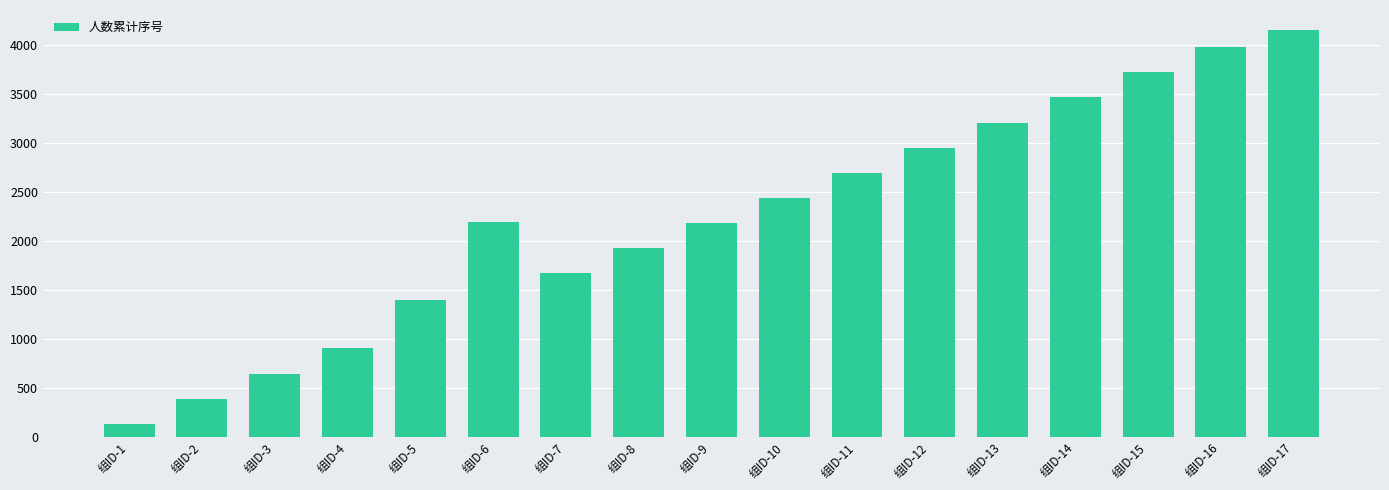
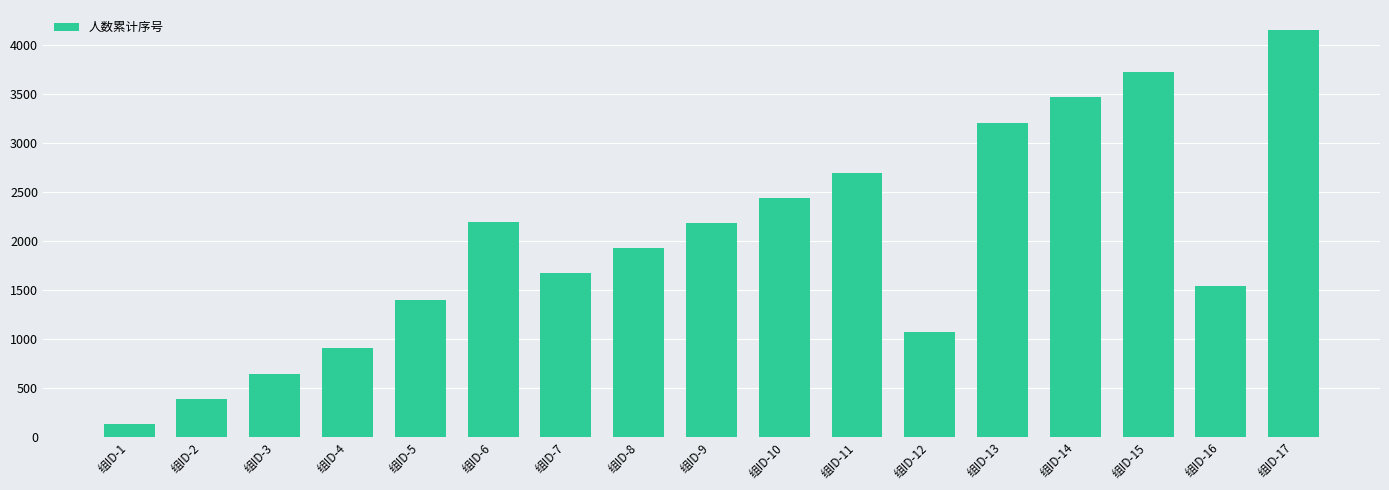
  {
    "组ID-1": 100,
    "组ID-2": 400,
    "组ID-3": 600,
    "组ID-4": 900,
    "组ID-5": 1400,
    "组ID-6": 2200,
    "组ID-7": 1700,
    "组ID-8": 1900,
    "组ID-9": 2200,
    "组ID-10": 2400,
    "组ID-11": 2700,
-   "组ID-12": 3000,
+   "组ID-12": 1100,
    "组ID-13": 3200,
    "组ID-14": 3500,
    "组ID-15": 3700,
-   "组ID-16": 4000,
+   "组ID-16": 1500,
    "组ID-17": 4100
  }
